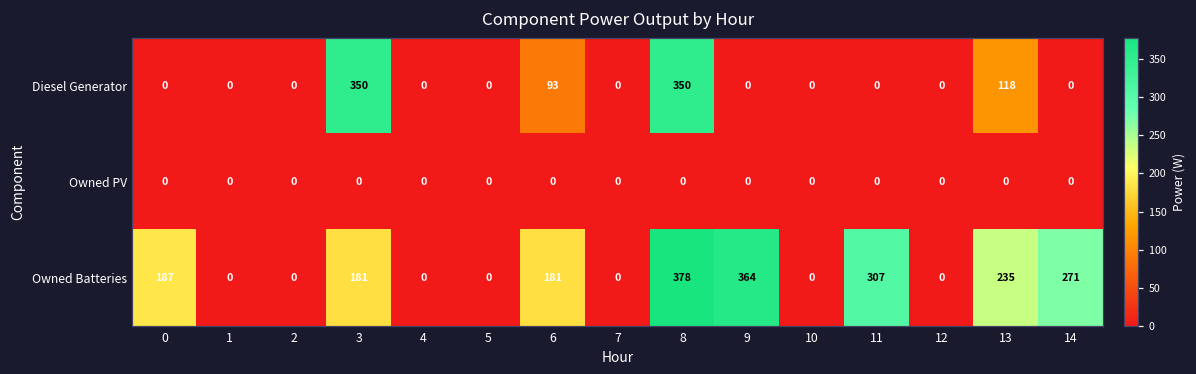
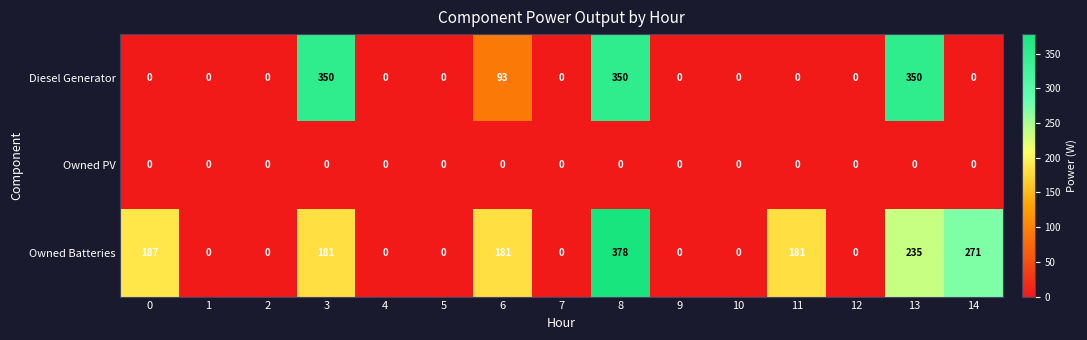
  {
    "Diesel Generator": {
      "0": 0,
      "1": 0,
      "2": 0,
      "3": 350,
      "4": 0,
      "5": 0,
      "6": 93,
      "7": 0,
      "8": 350,
      "9": 0,
      "10": 0,
      "11": 0,
      "12": 0,
-     "13": 118,
+     "13": 350,
      "14": 0
    },
    "Owned PV": {
      "0": 0,
      "1": 0,
      "2": 0,
      "3": 0,
      "4": 0,
      "5": 0,
      "6": 0,
      "7": 0,
      "8": 0,
      "9": 0,
      "10": 0,
      "11": 0,
      "12": 0,
      "13": 0,
      "14": 0
    },
    "Owned Batteries": {
      "0": 187,
      "1": 0,
      "2": 0,
      "3": 181,
      "4": 0,
      "5": 0,
      "6": 181,
      "7": 0,
      "8": 378,
-     "9": 364,
+     "9": 0,
      "10": 0,
-     "11": 307,
+     "11": 181,
      "12": 0,
      "13": 235,
      "14": 271
    }
  }
